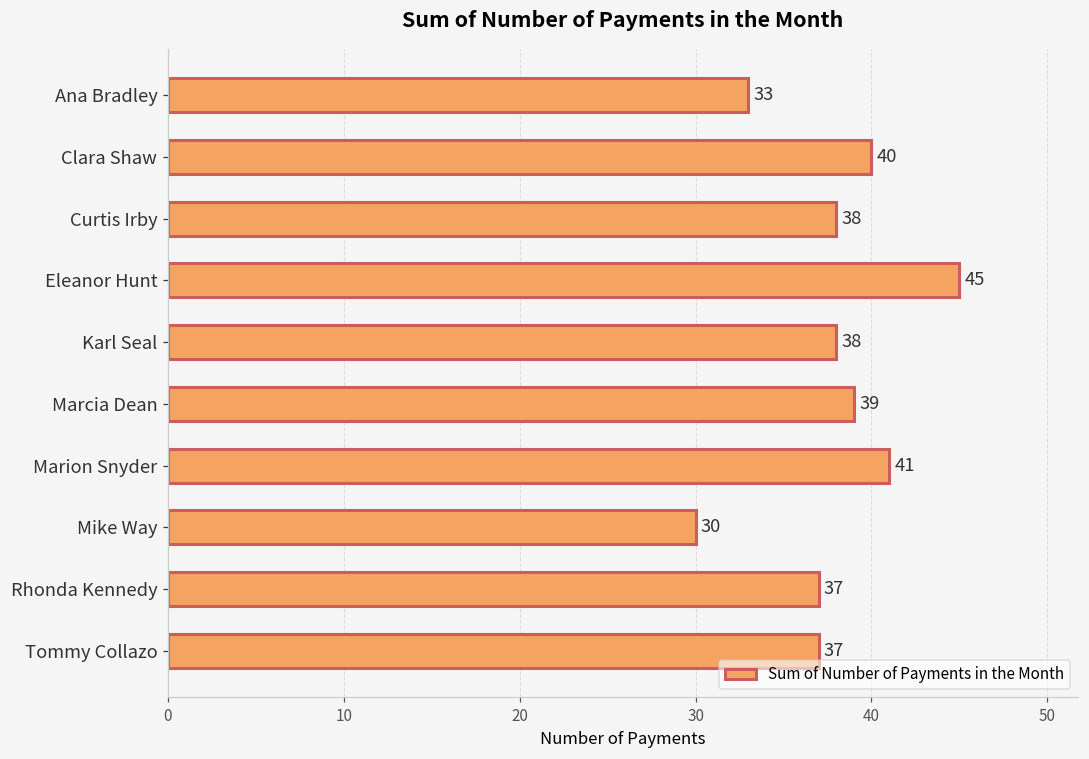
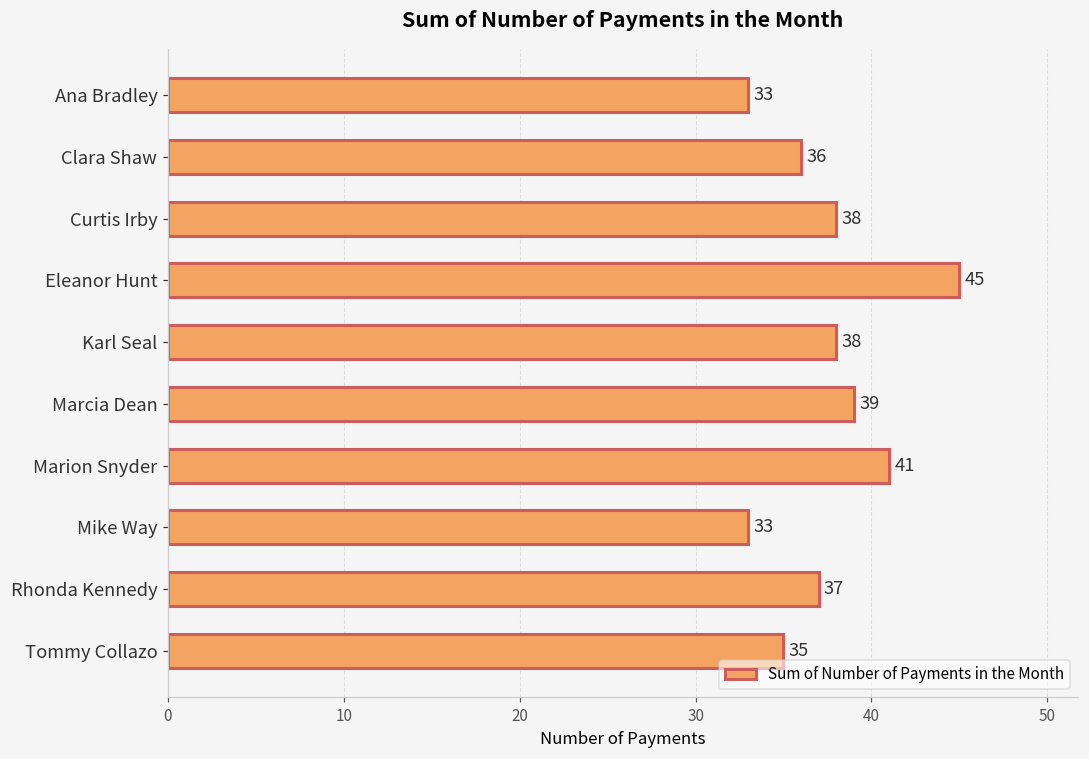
  {
    "Ana Bradley": 33,
-   "Clara Shaw": 40,
+   "Clara Shaw": 36,
    "Curtis Irby": 38,
    "Eleanor Hunt": 45,
    "Karl Seal": 38,
    "Marcia Dean": 39,
    "Marion Snyder": 41,
-   "Mike Way": 30,
+   "Mike Way": 33,
    "Rhonda Kennedy": 37,
-   "Tommy Collazo": 37
+   "Tommy Collazo": 35
  }
